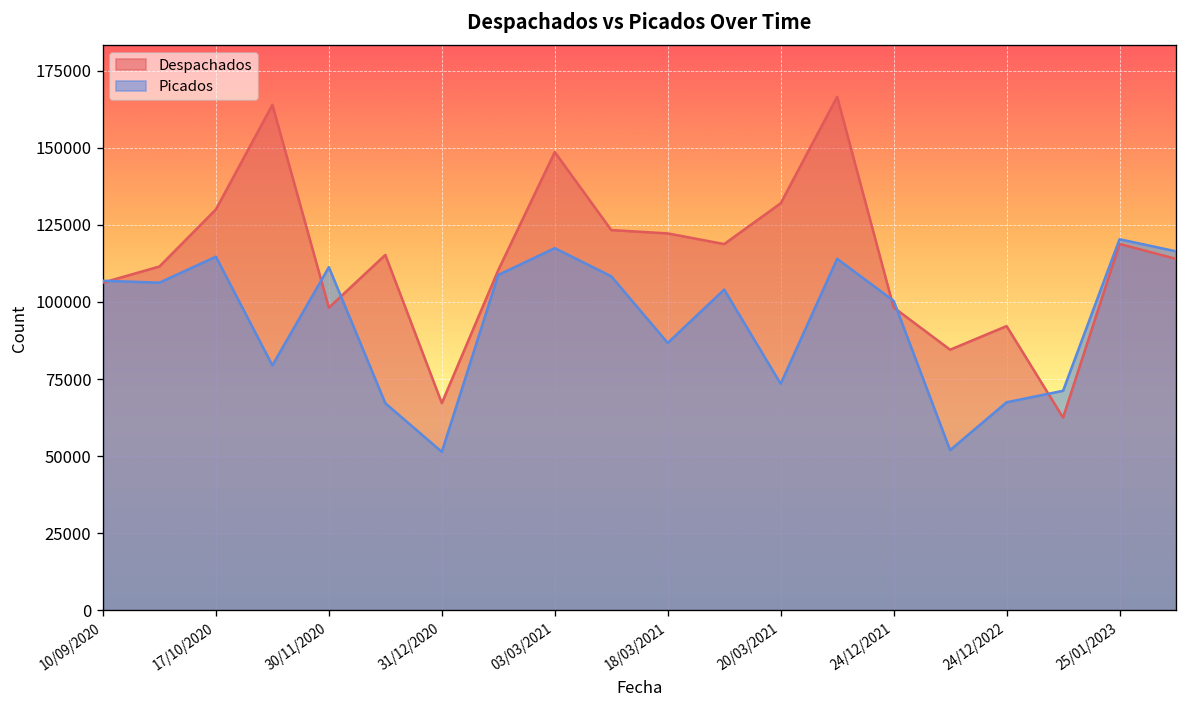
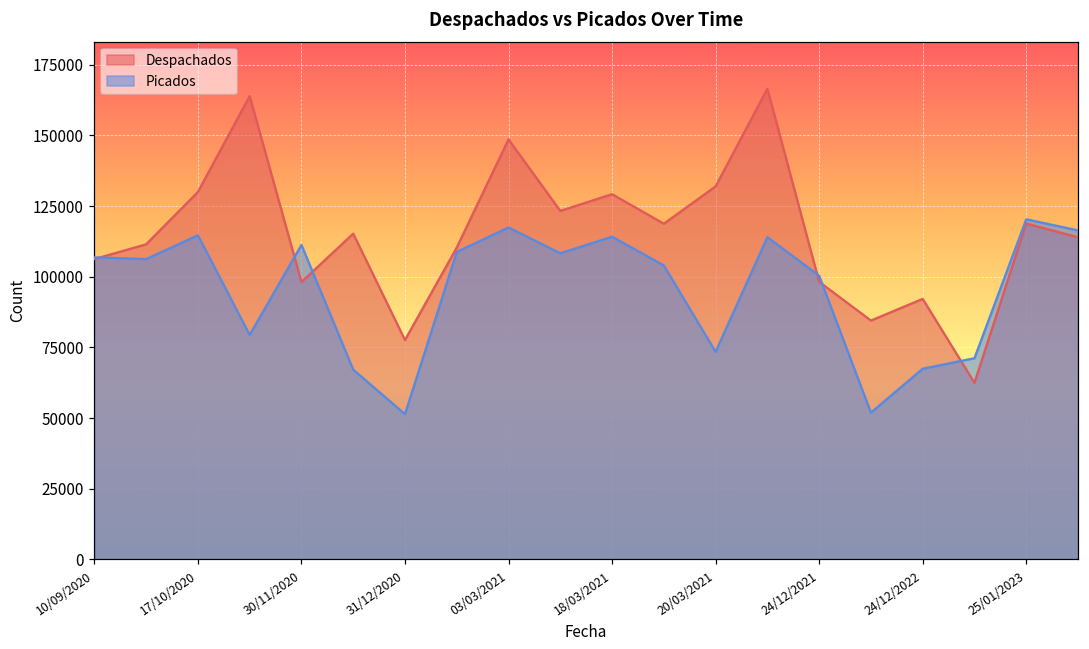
  {
    "Despachados": {
-     "31/12/2020": 67000,
+     "31/12/2020": 78000,
      "03/03/2021": 149000,
-     "18/03/2021": 122000
+     "18/03/2021": 129000
    },
    "Picados": {
      "31/12/2020": 51000,
      "03/03/2021": 117000,
-     "18/03/2021": 87000
+     "18/03/2021": 114000
    }
  }
